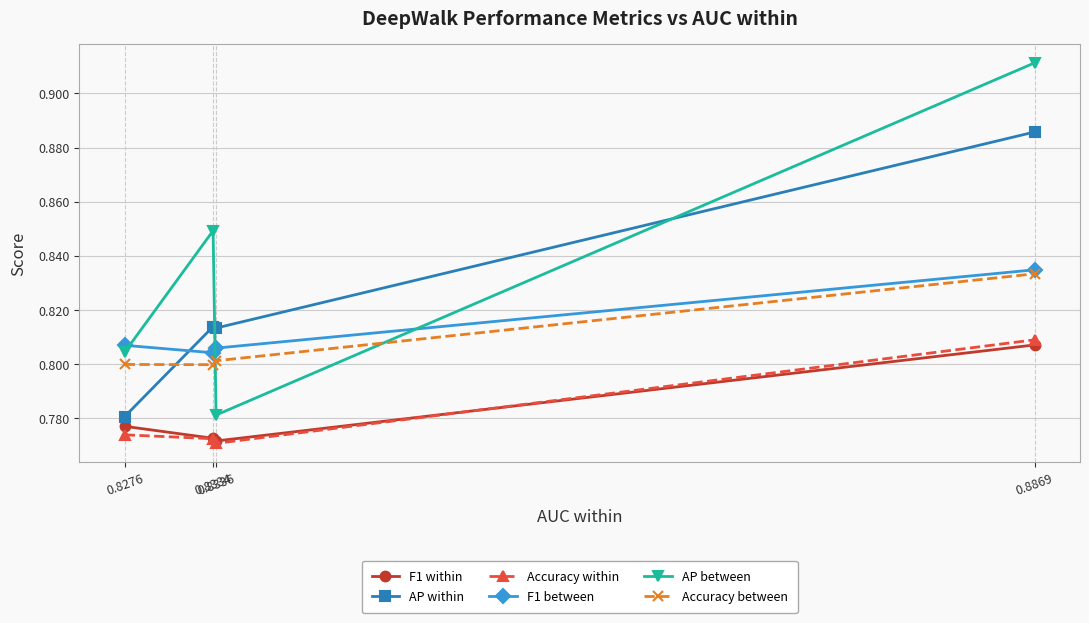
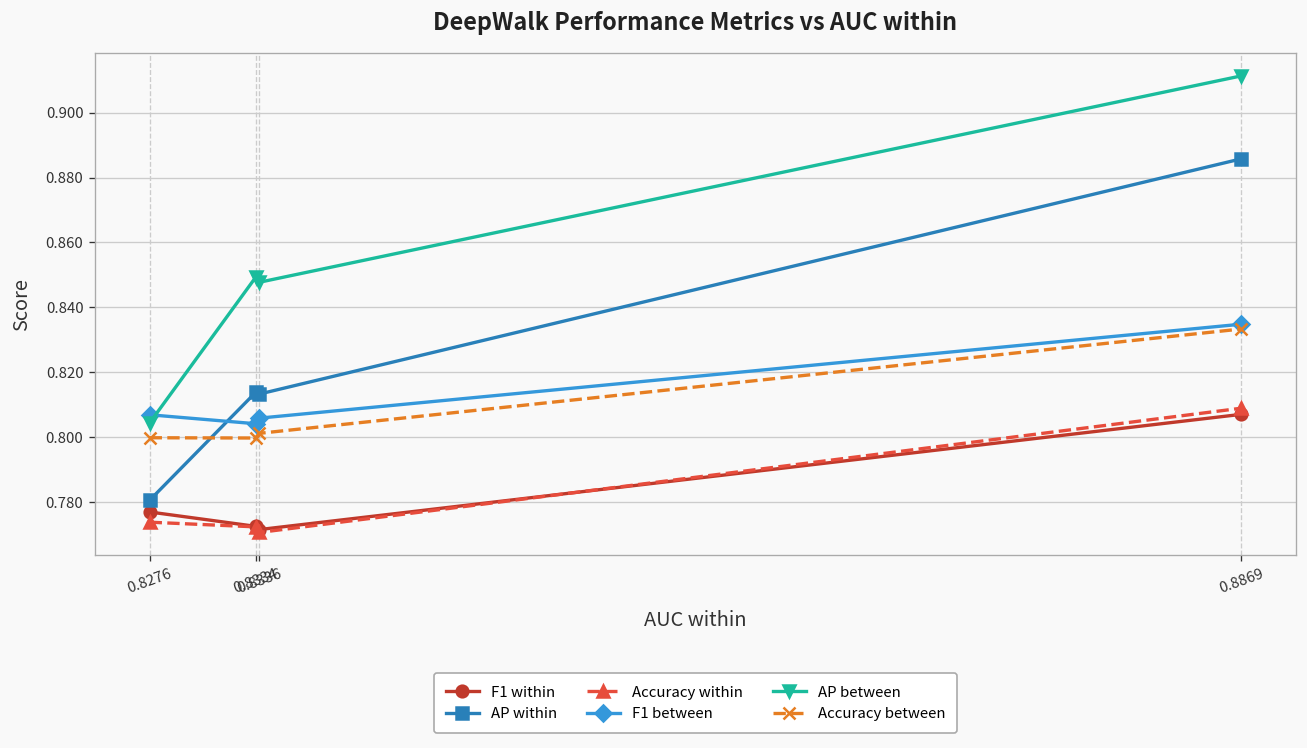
  {
    "AP between": {
      "0.8276": 0.804,
      "0.8334": 0.849,
-     "0.8336": 0.781,
+     "0.8336": 0.848,
      "0.8869": 0.911
    }
  }
